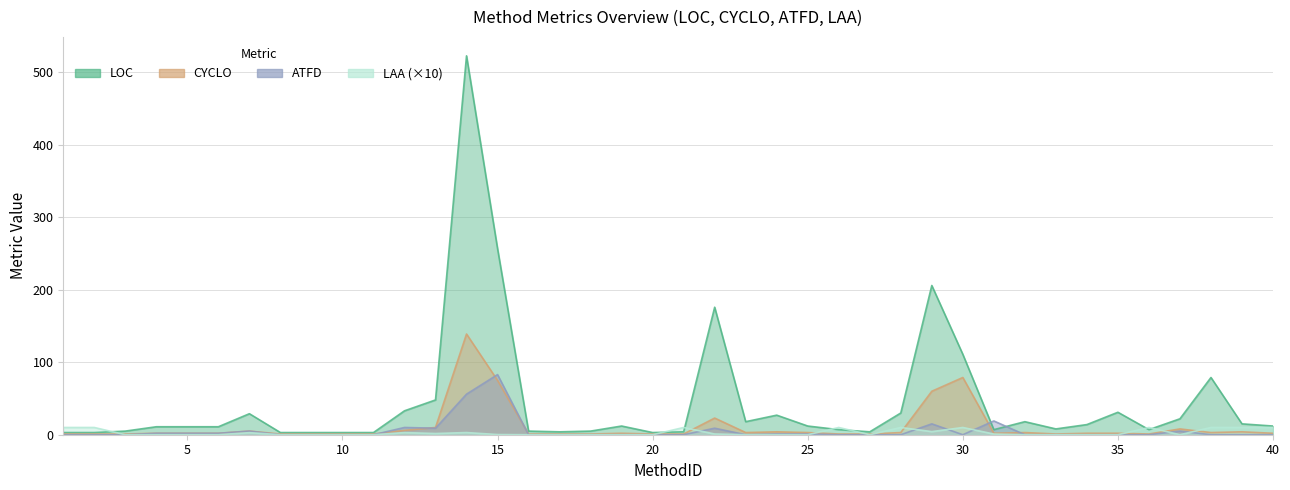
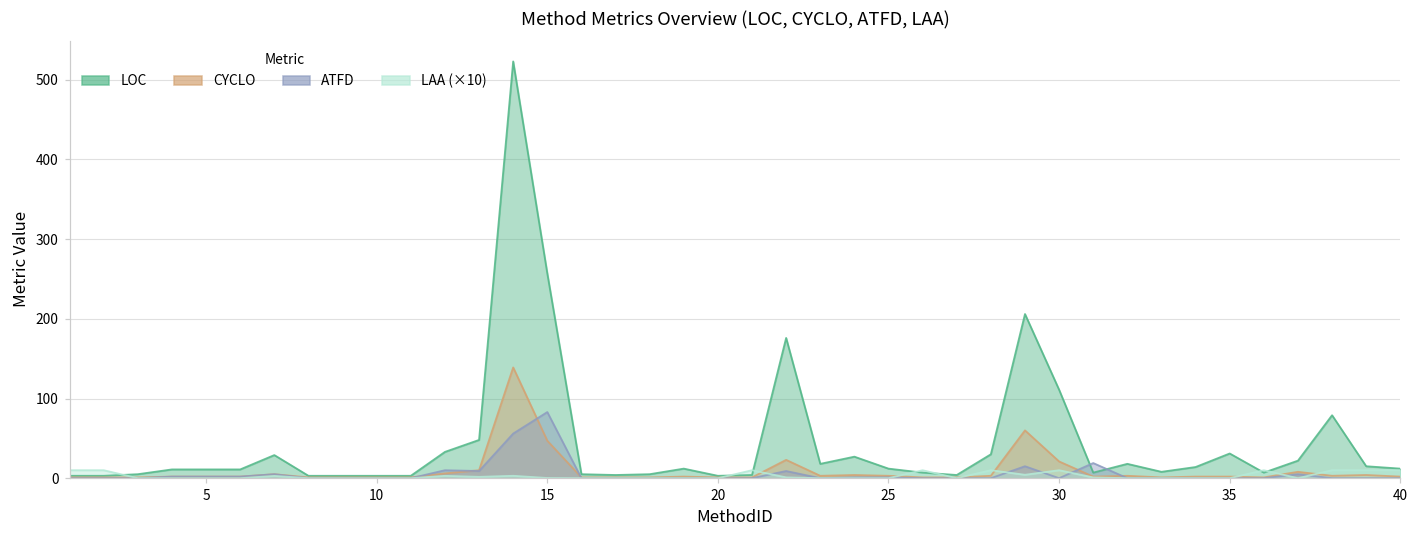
  {
    "CYCLO": {
-     "15": 80,
-     "30": 80
+     "15": 50,
+     "30": 20
    },
    "LAA (×10)": {
      "15": 0,
      "30": 10
    }
  }
